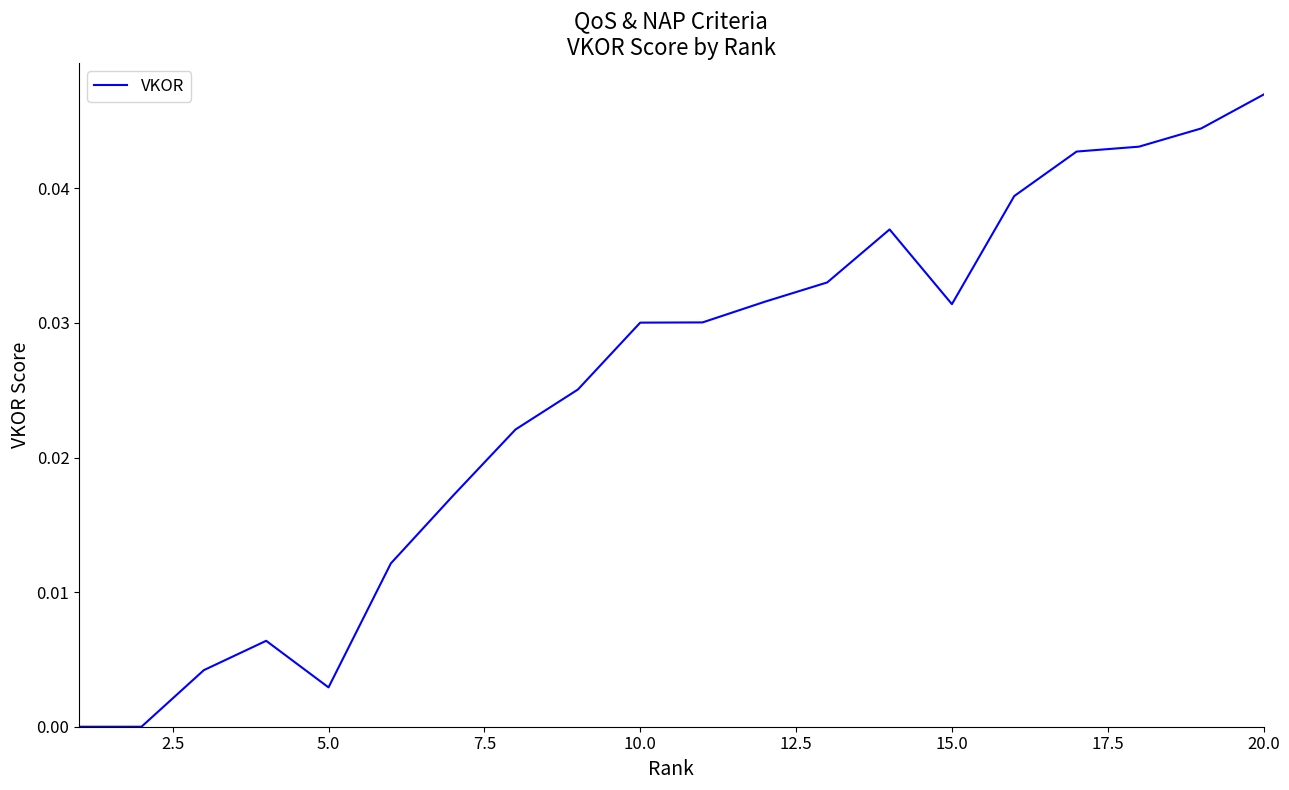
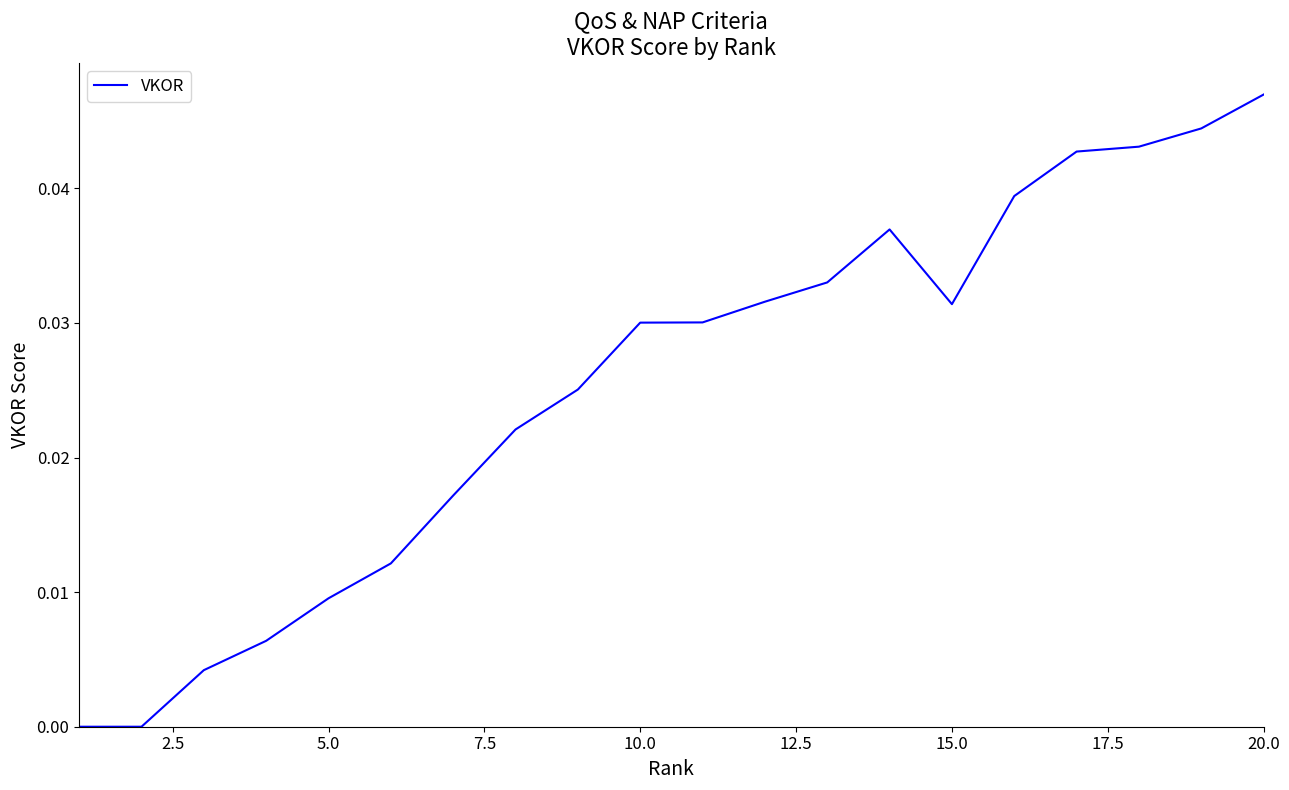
  {
-   "5.0": 0.0029,
+   "5.0": 0.0095,
    "10.0": 0.0300,
    "15.0": 0.0314,
    "20.0": 0.0470
  }
